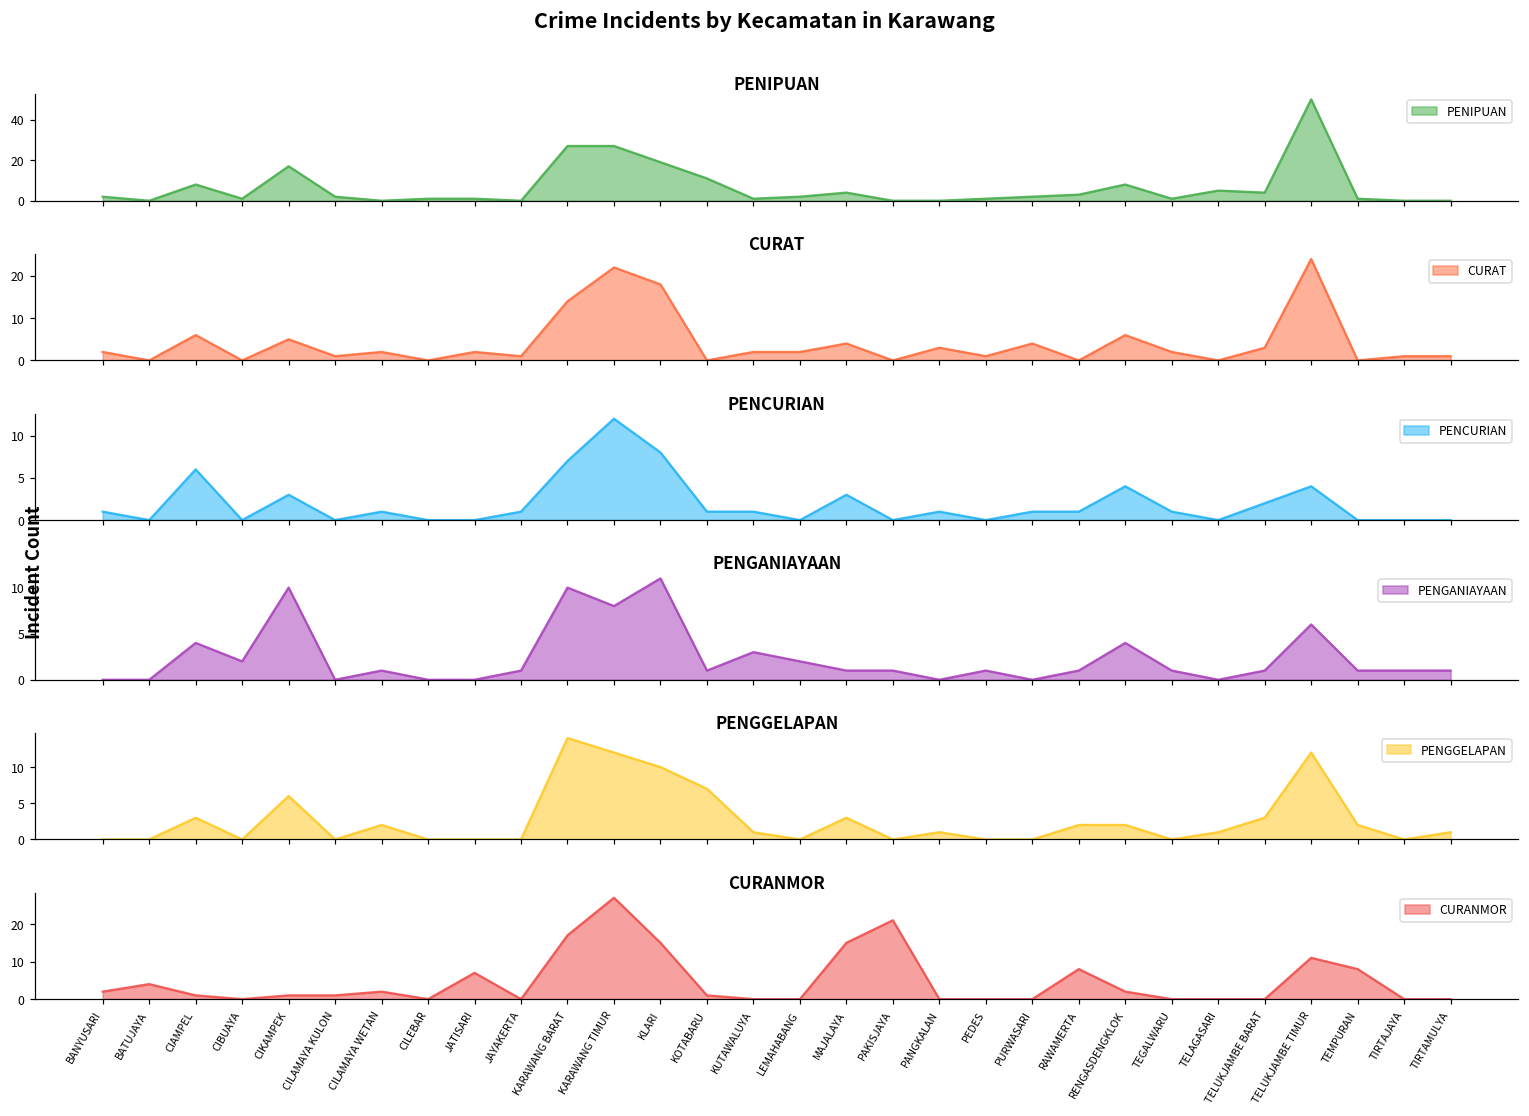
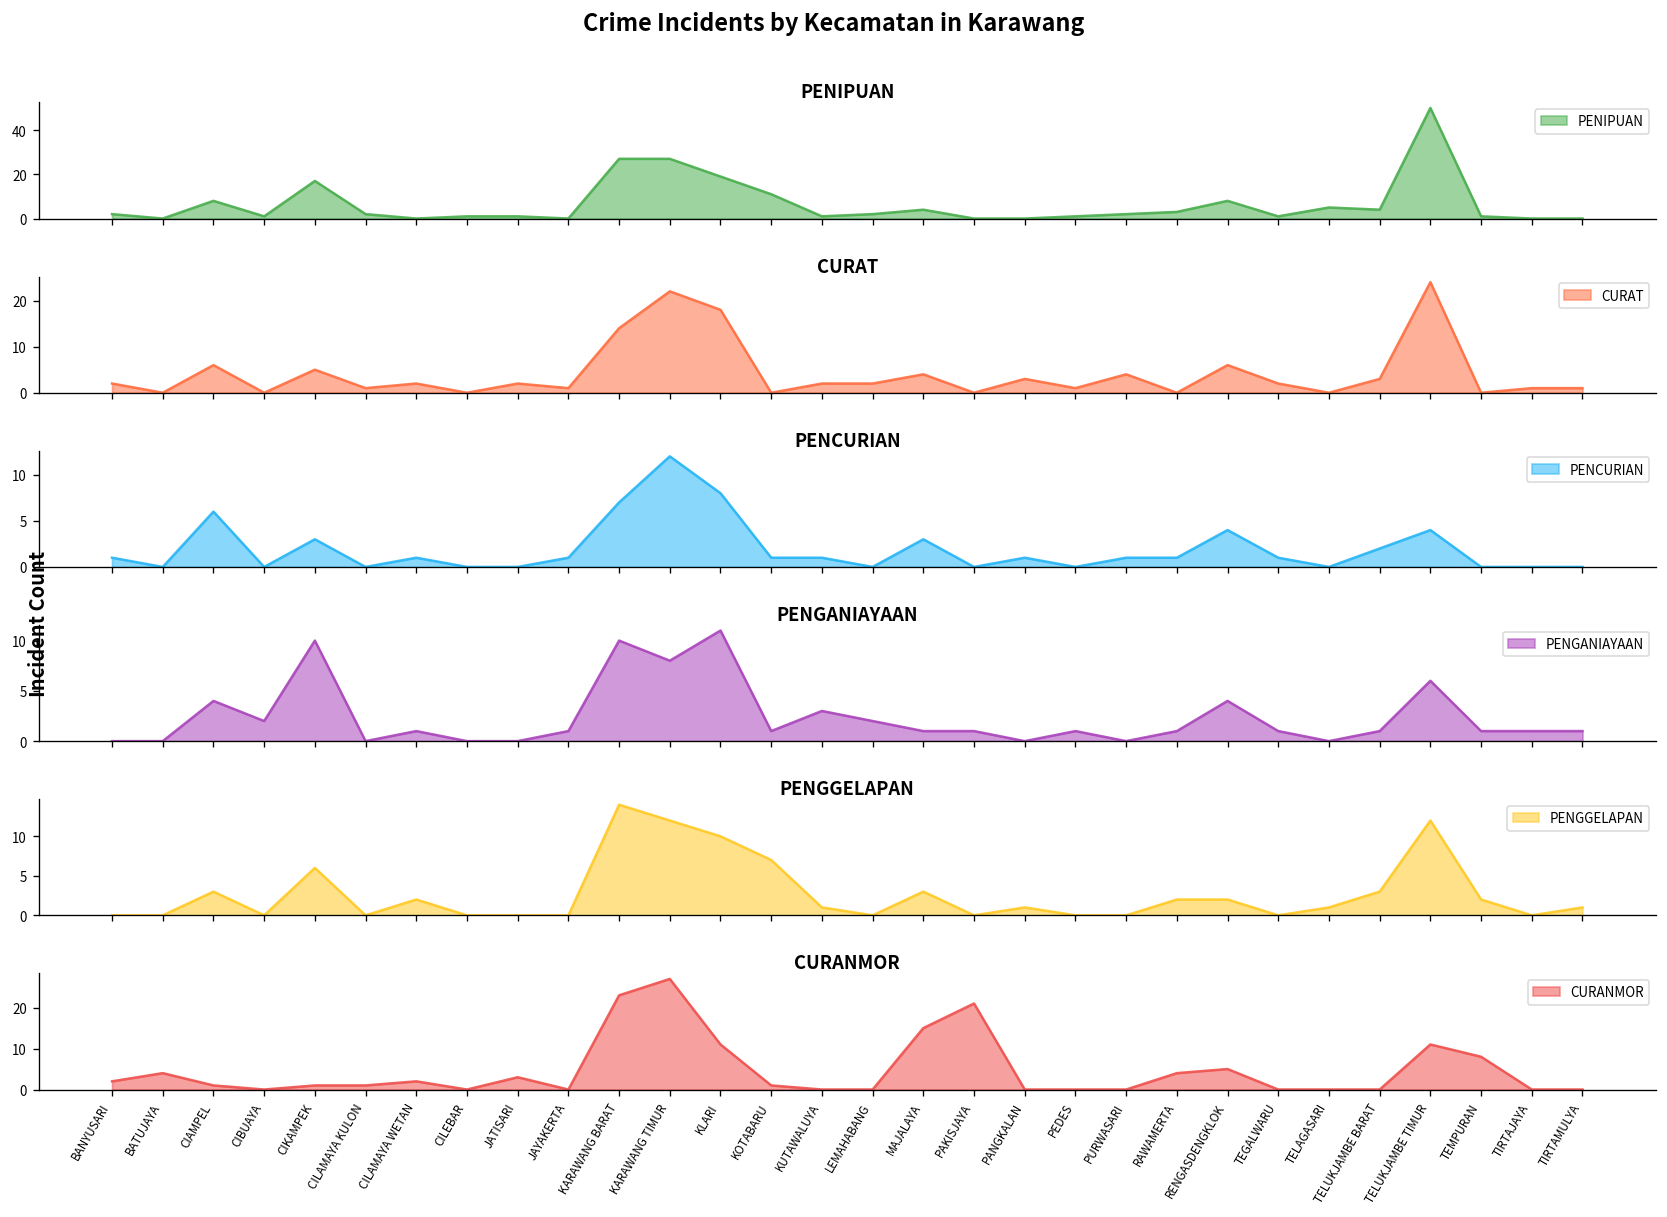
  {
    "CURANMOR": {
      "BANYUSARI": 2,
      "BATUJAYA": 4,
      "CIAMPEL": 1,
      "CIBUAYA": 0,
      "CIKAMPEK": 1,
      "CILAMAYA KULON": 1,
      "CILAMAYA WETAN": 2,
      "CILEBAR": 0,
-     "JATISARI": 7,
+     "JATISARI": 3,
      "JAYAKERTA": 0,
-     "KARAWANG BARAT": 17,
+     "KARAWANG BARAT": 23,
      "KARAWANG TIMUR": 27,
-     "KLARI": 15,
+     "KLARI": 11,
      "KOTABARU": 1,
      "KUTAWALUYA": 0,
      "LEMAHABANG": 0,
      "MAJALAYA": 15,
      "PAKISJAYA": 21,
      "PANGKALAN": 0,
      "PEDES": 0,
      "PURWASARI": 0,
-     "RAWAMERTA": 8,
-     "RENGASDENGKLOK": 2,
+     "RAWAMERTA": 4,
+     "RENGASDENGKLOK": 5,
      "TEGALWARU": 0,
      "TELAGASARI": 0,
      "TELUKJAMBE BARAT": 0,
      "TELUKJAMBE TIMUR": 11,
      "TEMPURAN": 8,
      "TIRTAJAYA": 0,
      "TIRTAMULYA": 0
    }
  }
